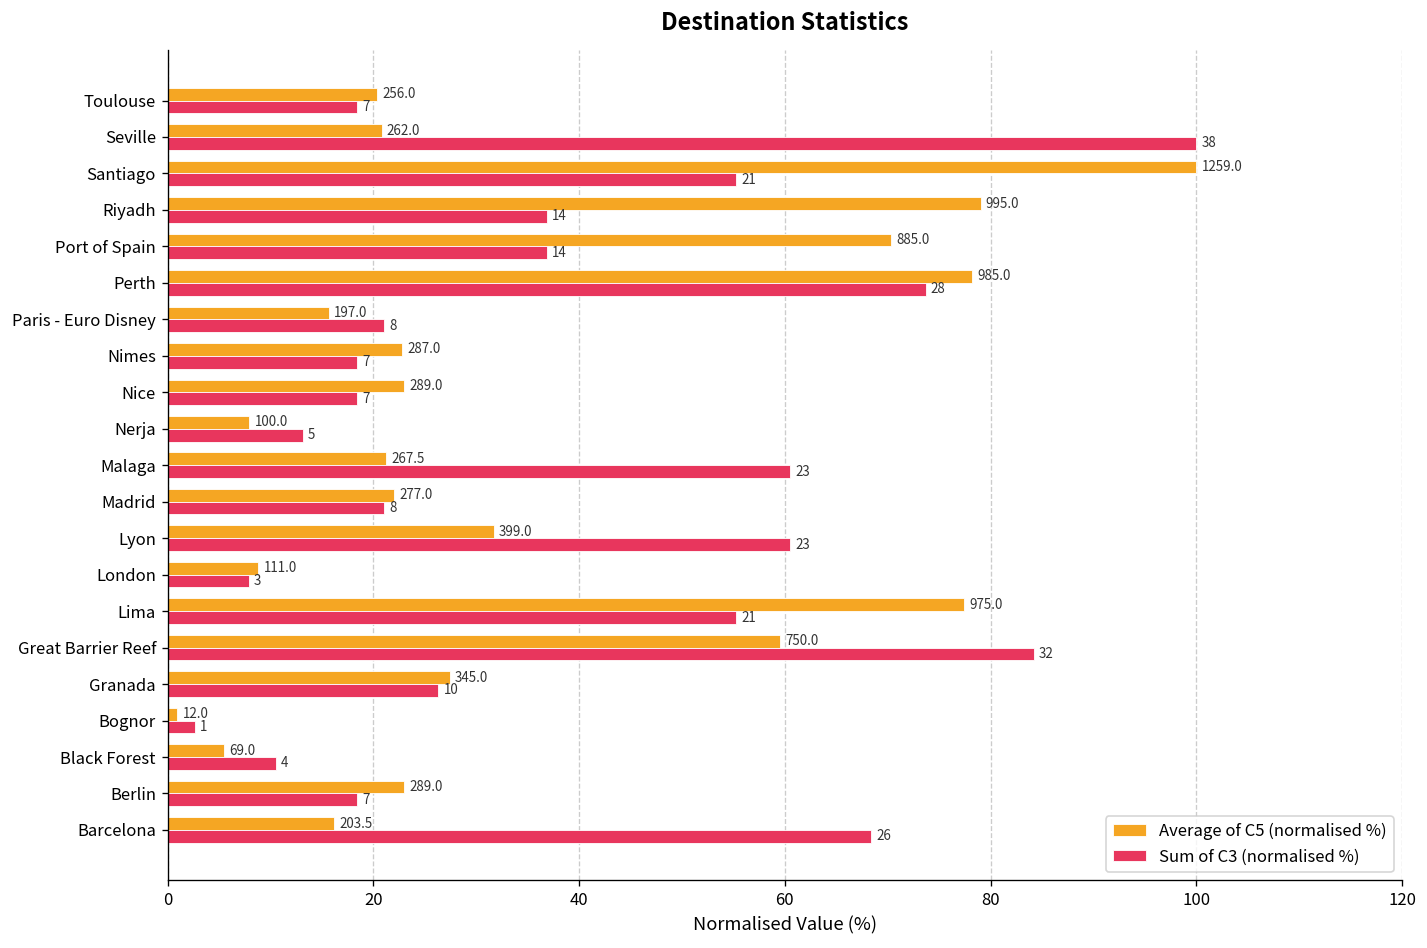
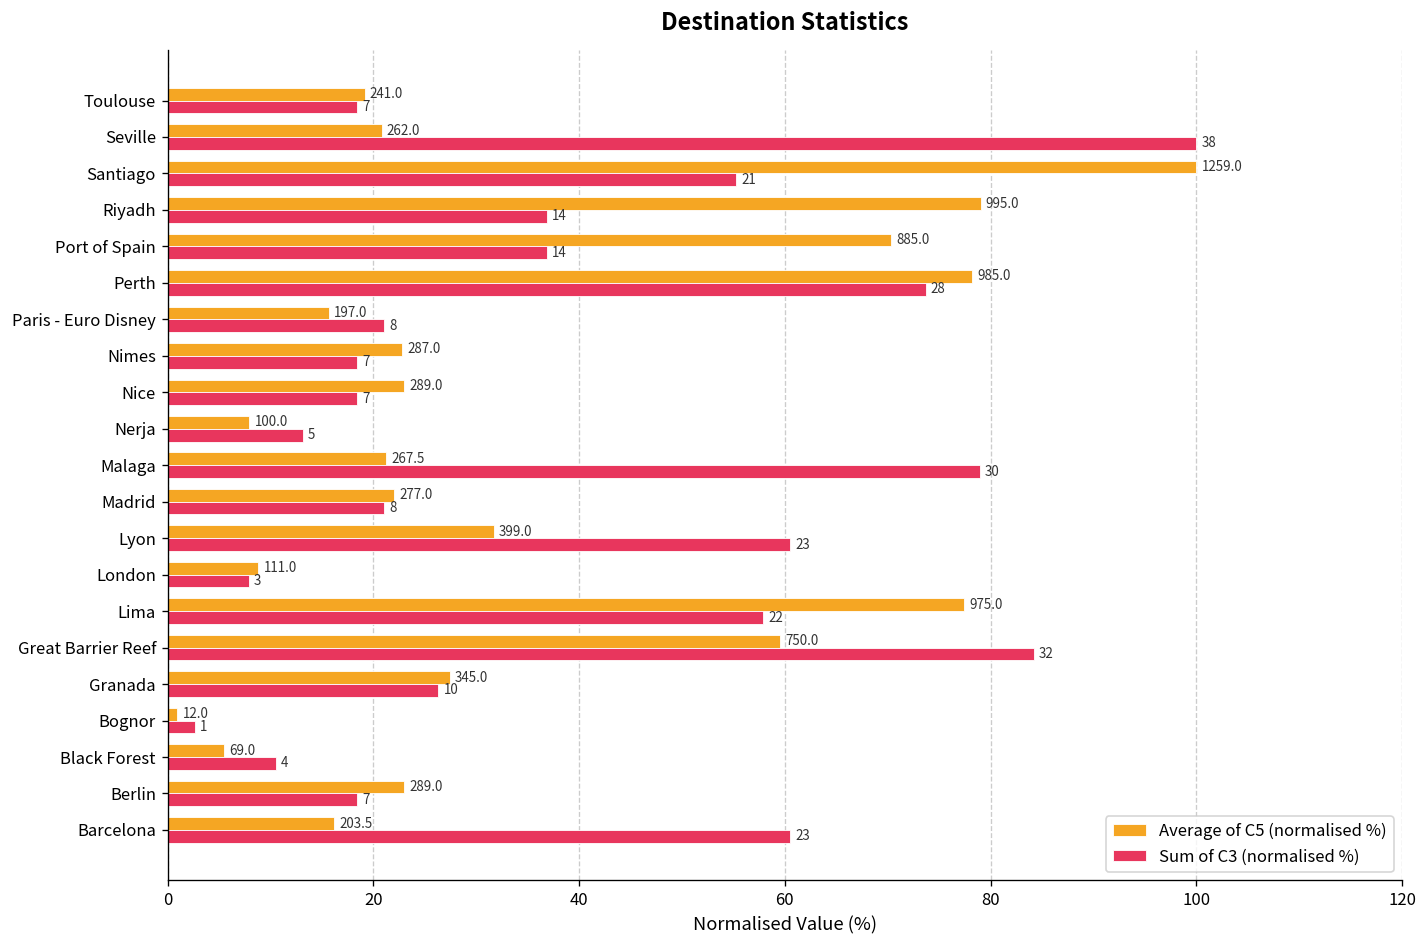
  {
    "Average of C5 (normalised %)": {
-     "Toulouse": 256.0,
+     "Toulouse": 241.0,
      "Bognor": 1
    },
    "Sum of C3 (normalised %)": {
-     "Malaga": 23,
-     "Lima": 21,
-     "Barcelona": 26
+     "Malaga": 30,
+     "Lima": 22,
+     "Barcelona": 23
    }
  }
